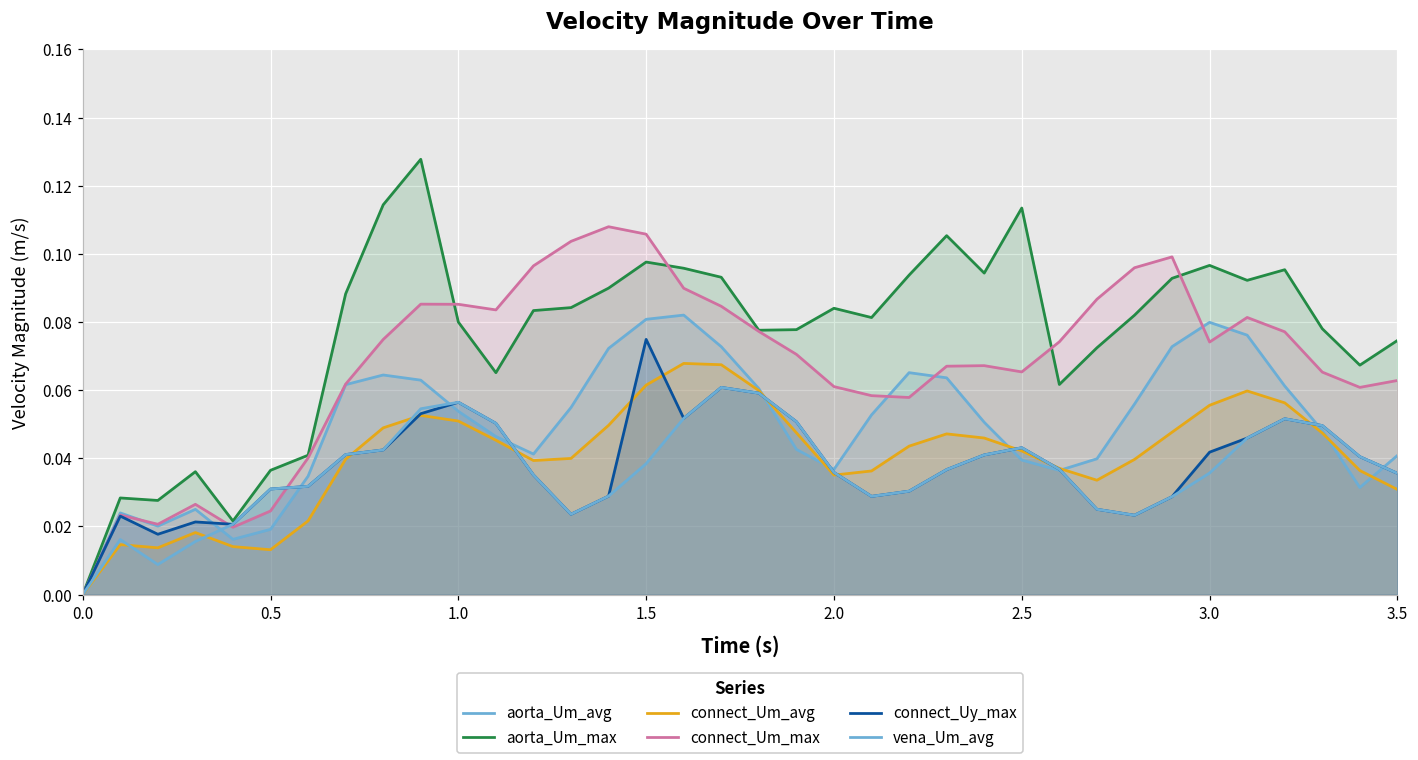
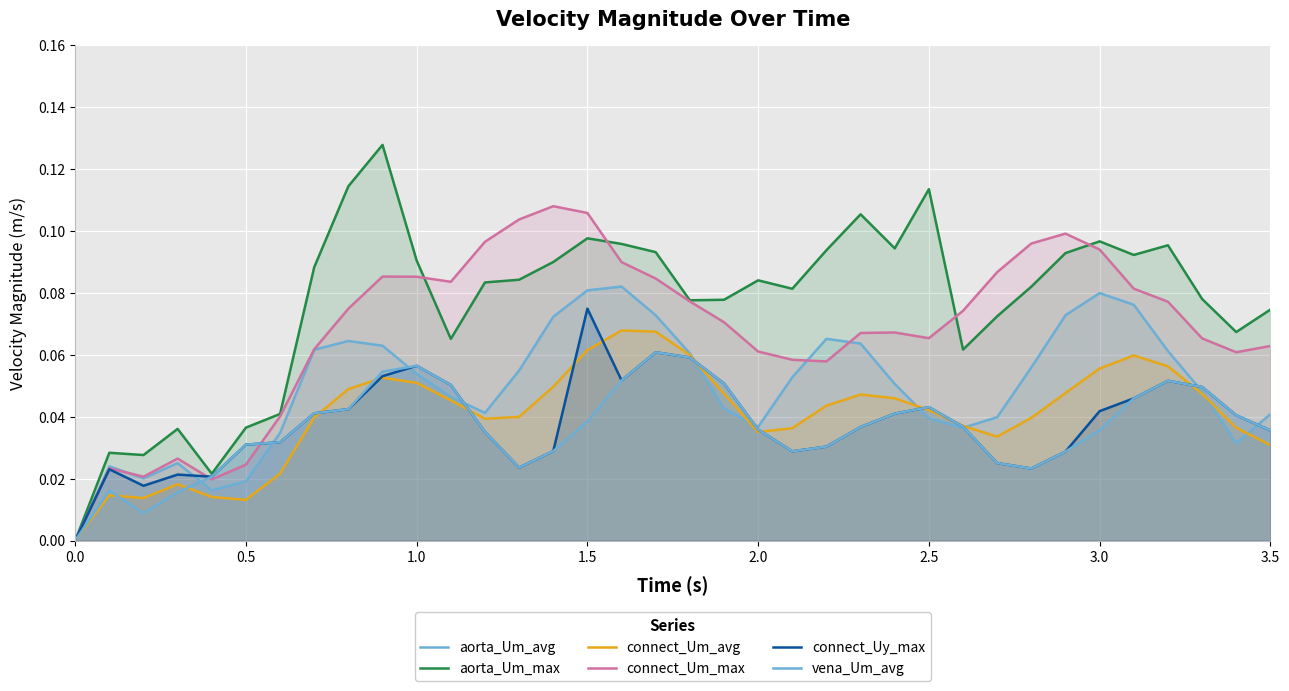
  {
    "aorta_Um_max": {
      "0.5": 0.036,
-     "1.0": 0.080,
+     "1.0": 0.090,
      "1.5": 0.098,
      "2.0": 0.084,
      "2.5": 0.113,
      "3.0": 0.097,
      "3.5": 0.075
    },
    "connect_Um_avg": {
      "0.5": 0.013,
      "1.0": 0.051,
      "1.5": 0.061,
      "2.5": 0.042,
      "3.0": 0.056,
      "3.5": 0.031
    },
    "connect_Um_max": {
      "0.5": 0.025,
      "1.0": 0.085,
      "1.5": 0.106,
      "2.0": 0.061,
      "2.5": 0.065,
-     "3.0": 0.074,
+     "3.0": 0.094,
      "3.5": 0.063
    },
    "connect_Uy_max": {
      "1.5": 0.075,
      "3.0": 0.042
    }
  }
